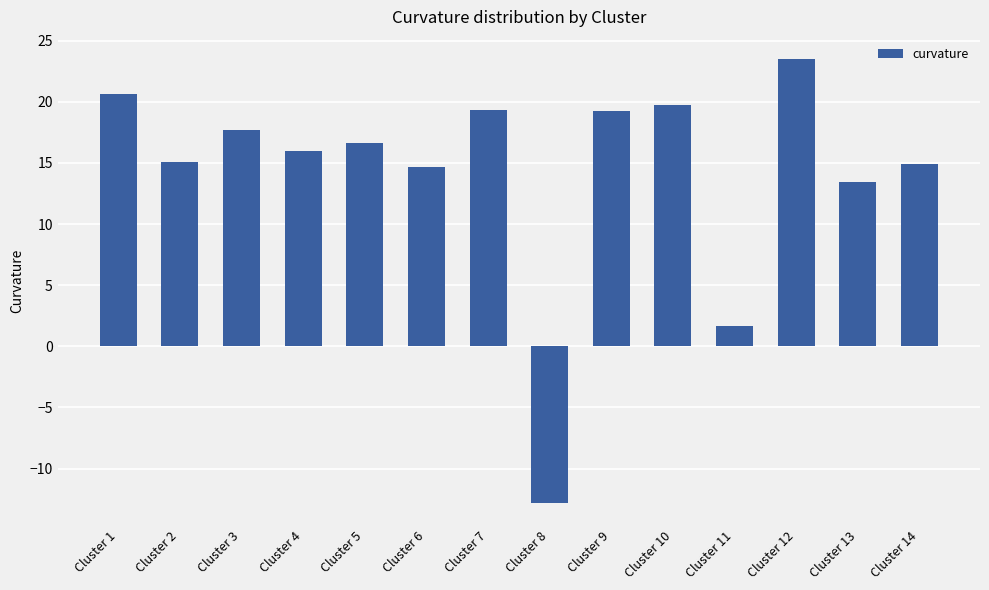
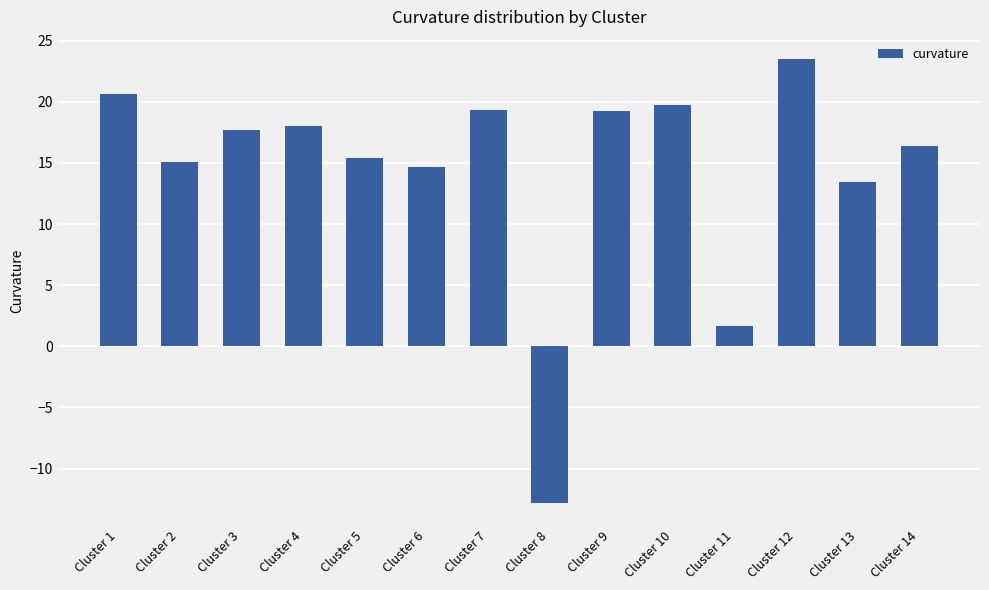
  {
    "Cluster 1": 20.6,
    "Cluster 2": 15.1,
    "Cluster 3": 17.7,
-   "Cluster 4": 16.0,
-   "Cluster 5": 16.6,
+   "Cluster 4": 18.0,
+   "Cluster 5": 15.4,
    "Cluster 6": 14.7,
    "Cluster 7": 19.3,
    "Cluster 8": -12.8,
    "Cluster 9": 19.3,
    "Cluster 10": 19.8,
    "Cluster 11": 1.6,
    "Cluster 12": 23.5,
    "Cluster 13": 13.4,
-   "Cluster 14": 14.9
+   "Cluster 14": 16.4
  }
